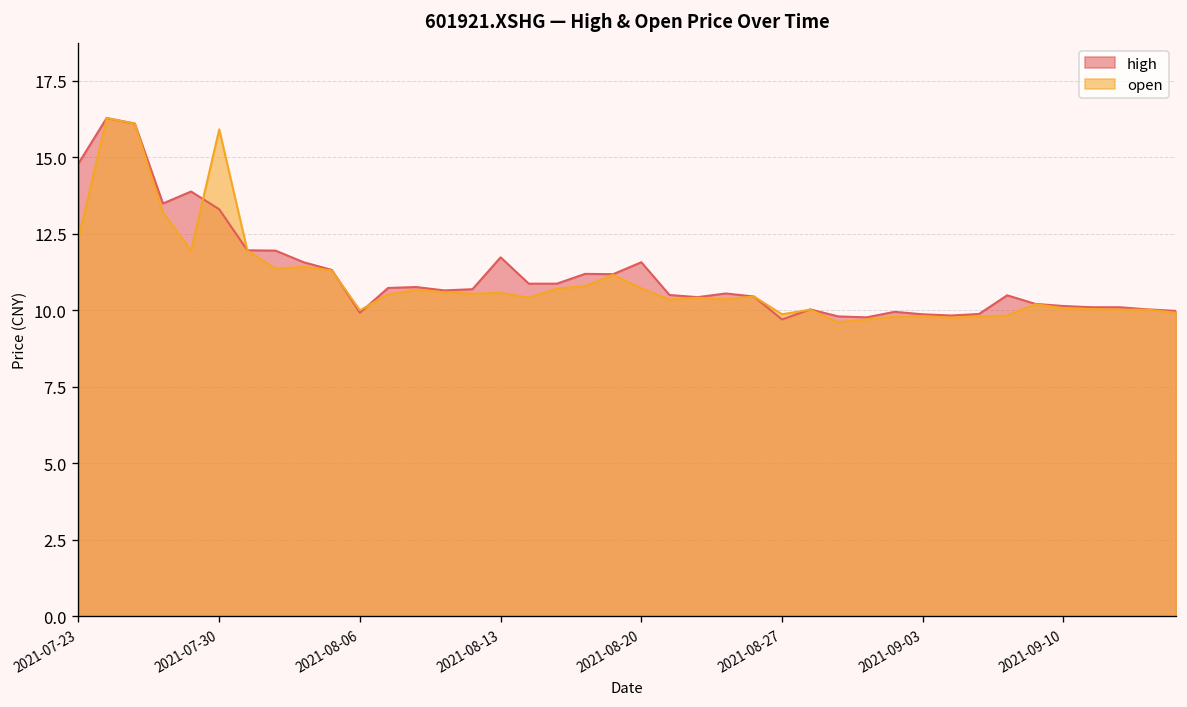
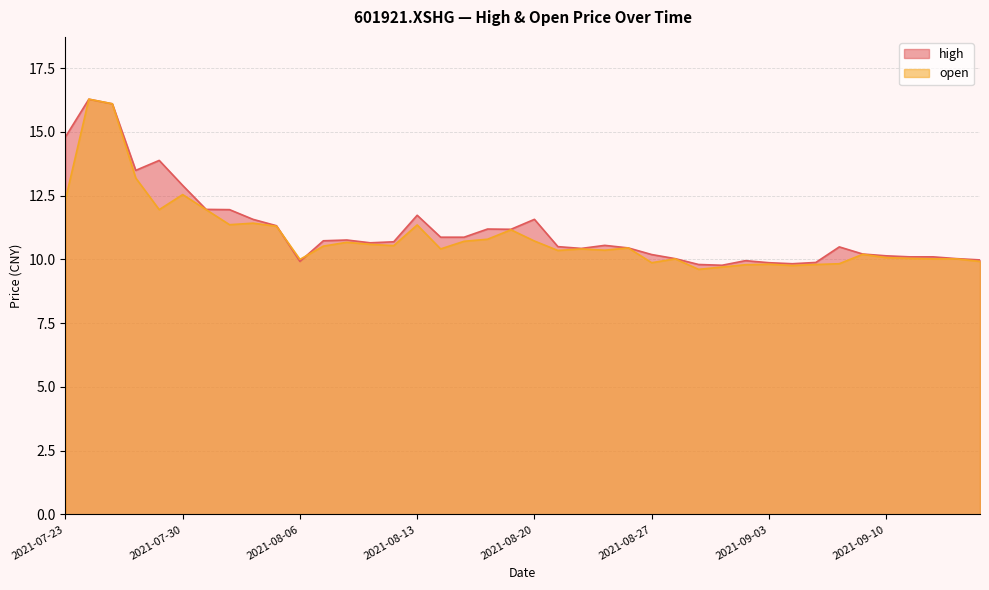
  {
    "high": {
      "2021-07-23": 14.8,
-     "2021-07-30": 13.3,
+     "2021-07-30": 12.9,
      "2021-08-13": 11.7,
      "2021-08-20": 11.6,
-     "2021-08-27": 9.7
+     "2021-08-27": 10.2
    },
    "open": {
      "2021-07-23": 12.3,
-     "2021-07-30": 15.9,
-     "2021-08-13": 10.6,
+     "2021-07-30": 12.5,
+     "2021-08-13": 11.4,
      "2021-08-20": 10.7,
      "2021-08-27": 9.9
    }
  }
